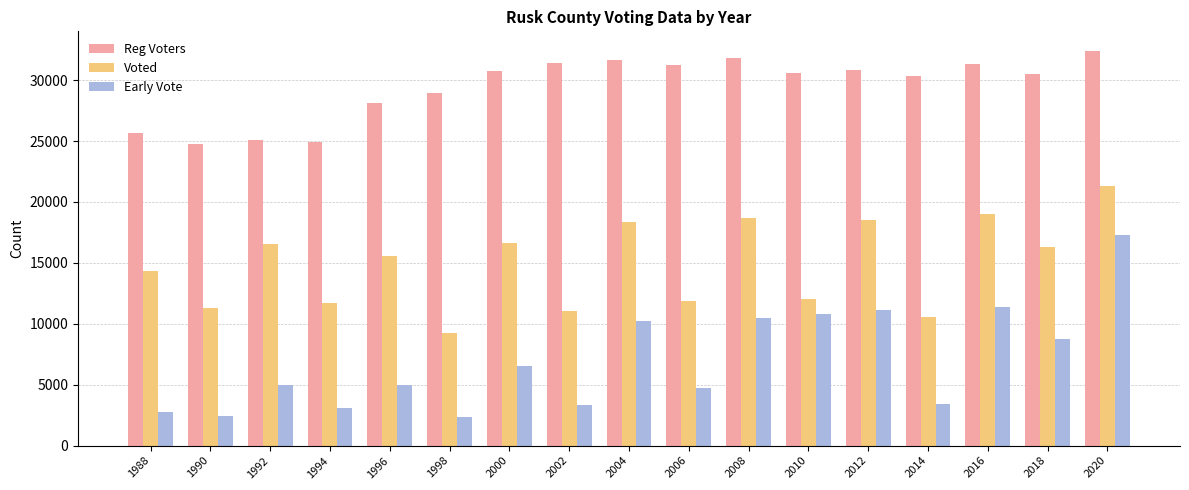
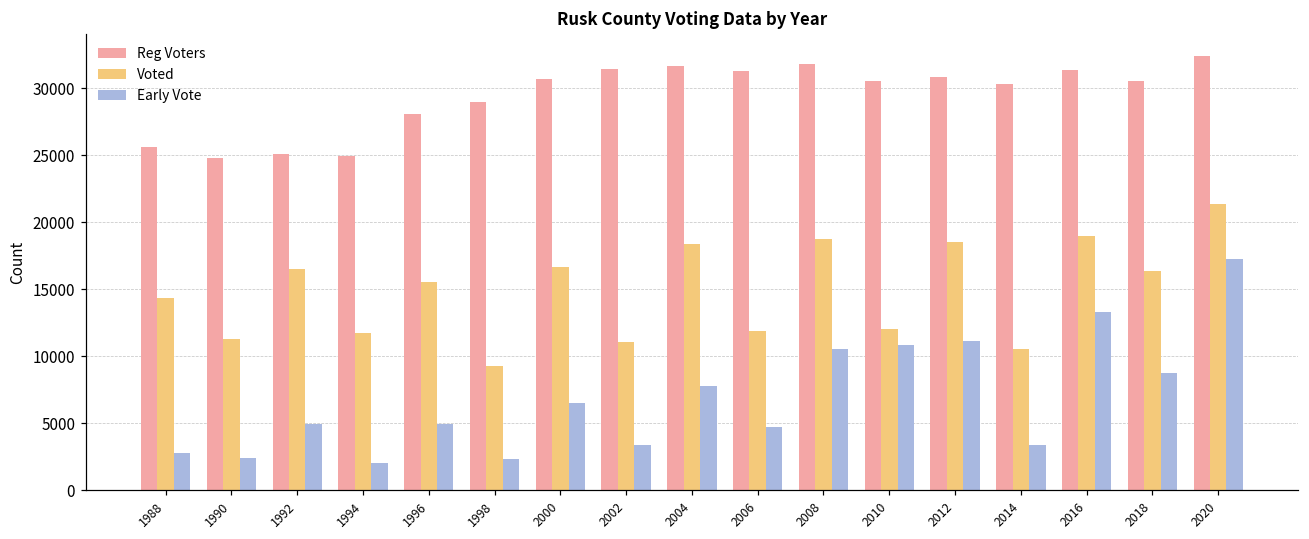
  {
    "Early Vote": {
      "1988": 2800,
      "1990": 2400,
      "1992": 4900,
-     "1994": 3100,
+     "1994": 2000,
      "1996": 5000,
      "1998": 2300,
      "2000": 6500,
      "2002": 3300,
-     "2004": 10200,
+     "2004": 7800,
      "2006": 4700,
      "2008": 10500,
      "2010": 10800,
      "2012": 11100,
      "2014": 3400,
-     "2016": 11400,
+     "2016": 13300,
      "2018": 8700,
      "2020": 17300
    }
  }
